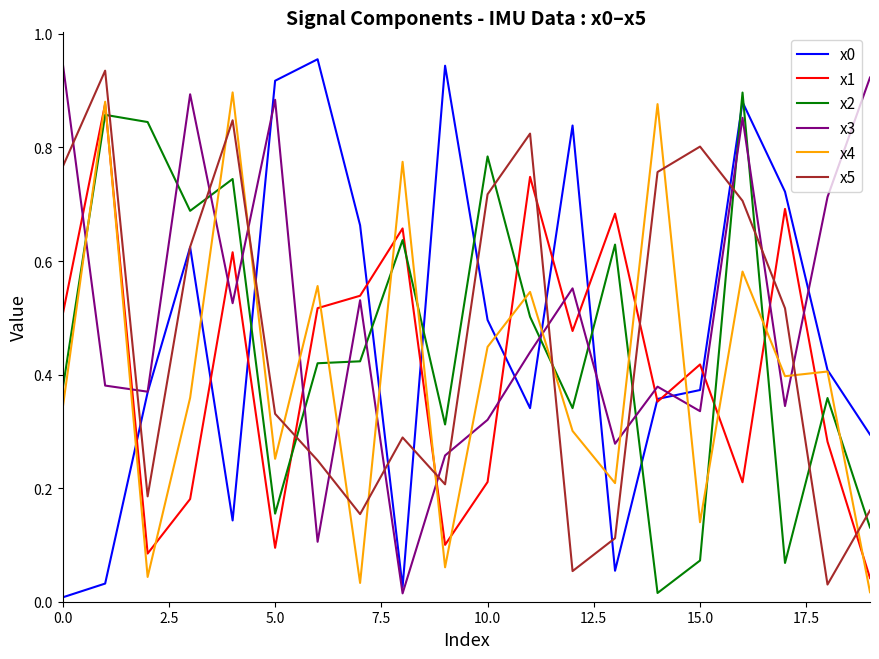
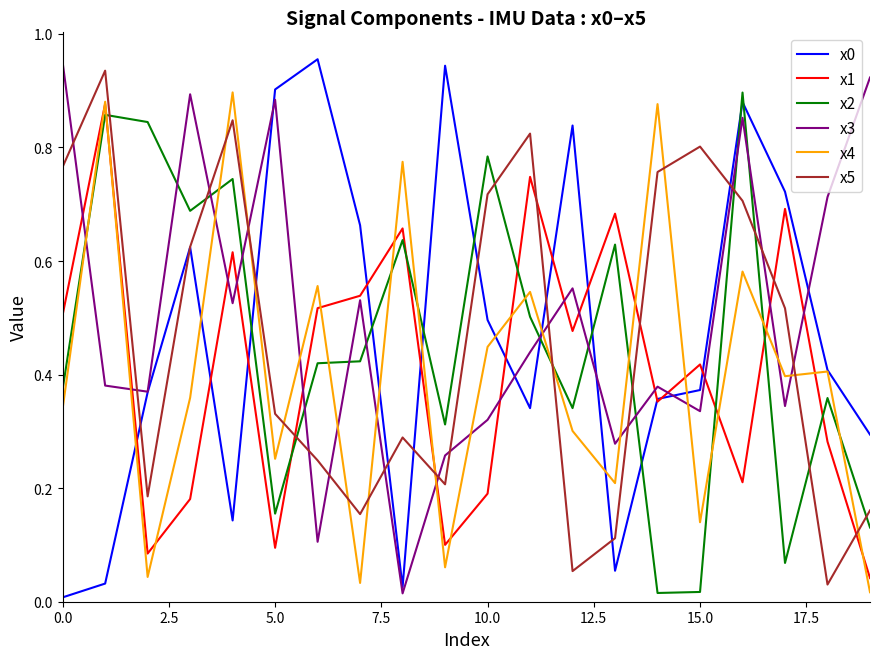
  {
    "x0": {
      "0.0": 0.01,
-     "5.0": 0.92,
+     "5.0": 0.90,
      "10.0": 0.50,
      "15.0": 0.37
    },
    "x1": {
      "0.0": 0.51,
      "5.0": 0.09,
-     "10.0": 0.21,
+     "10.0": 0.19,
      "15.0": 0.42
    },
    "x2": {
      "0.0": 0.37,
      "5.0": 0.16,
      "10.0": 0.78,
-     "15.0": 0.07
+     "15.0": 0.02
    },
    "x3": {
      "0.0": 0.95,
      "5.0": 0.88,
      "10.0": 0.32,
      "15.0": 0.34
    },
    "x4": {
      "0.0": 0.34,
      "5.0": 0.25,
      "10.0": 0.45,
      "15.0": 0.14
    },
    "x5": {
      "0.0": 0.77,
      "5.0": 0.33,
      "10.0": 0.72,
      "15.0": 0.80
    }
  }
